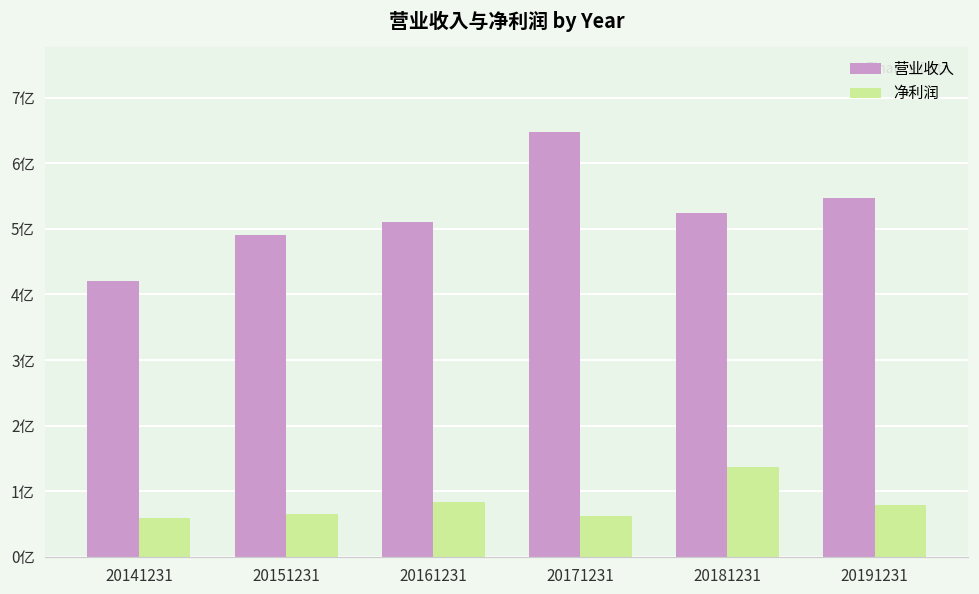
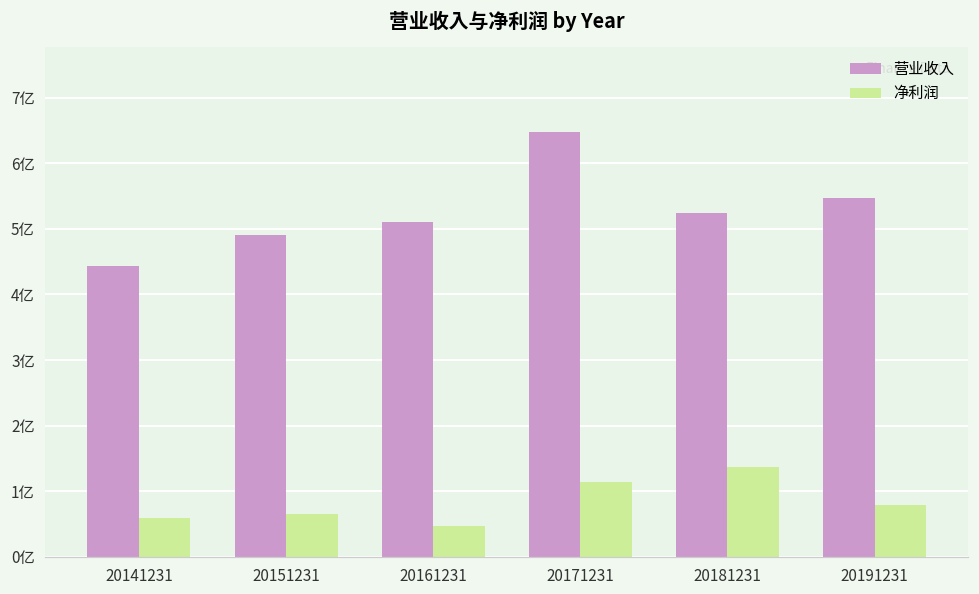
  {
    "营业收入": {
-     "20141231": "4.2亿",
+     "20141231": "4.4亿",
      "20151231": "4.9亿",
      "20161231": "5.1亿",
      "20171231": "6.5亿",
      "20181231": "5.2亿",
      "20191231": "5.5亿"
    },
    "净利润": {
      "20141231": "0.6亿",
      "20151231": "0.7亿",
-     "20161231": "0.8亿",
-     "20171231": "0.6亿",
+     "20161231": "0.5亿",
+     "20171231": "1.1亿",
      "20181231": "1.4亿",
      "20191231": "0.8亿"
    }
  }
